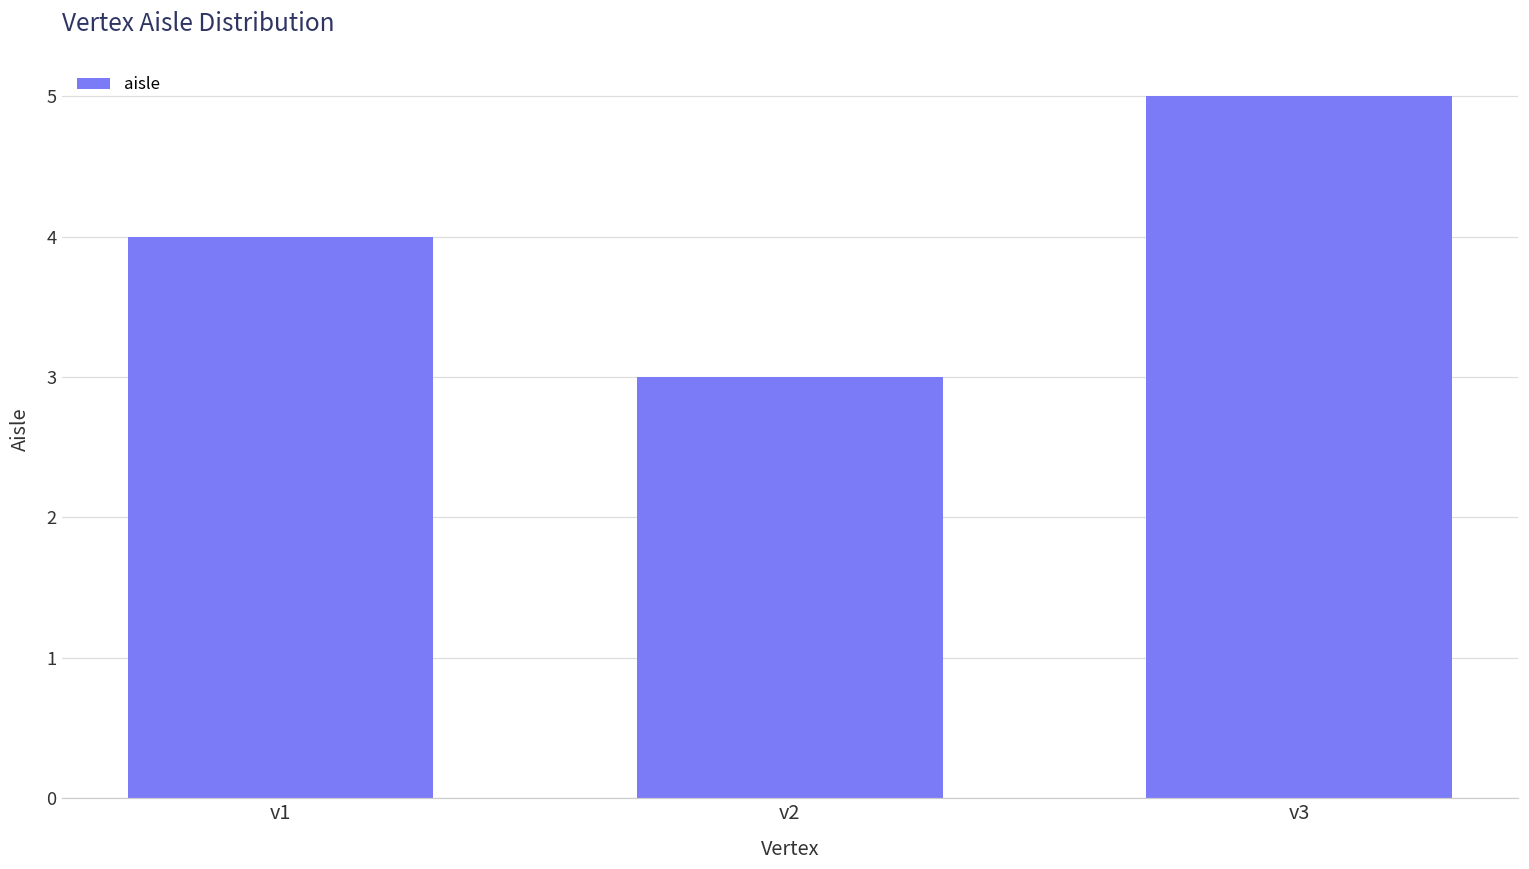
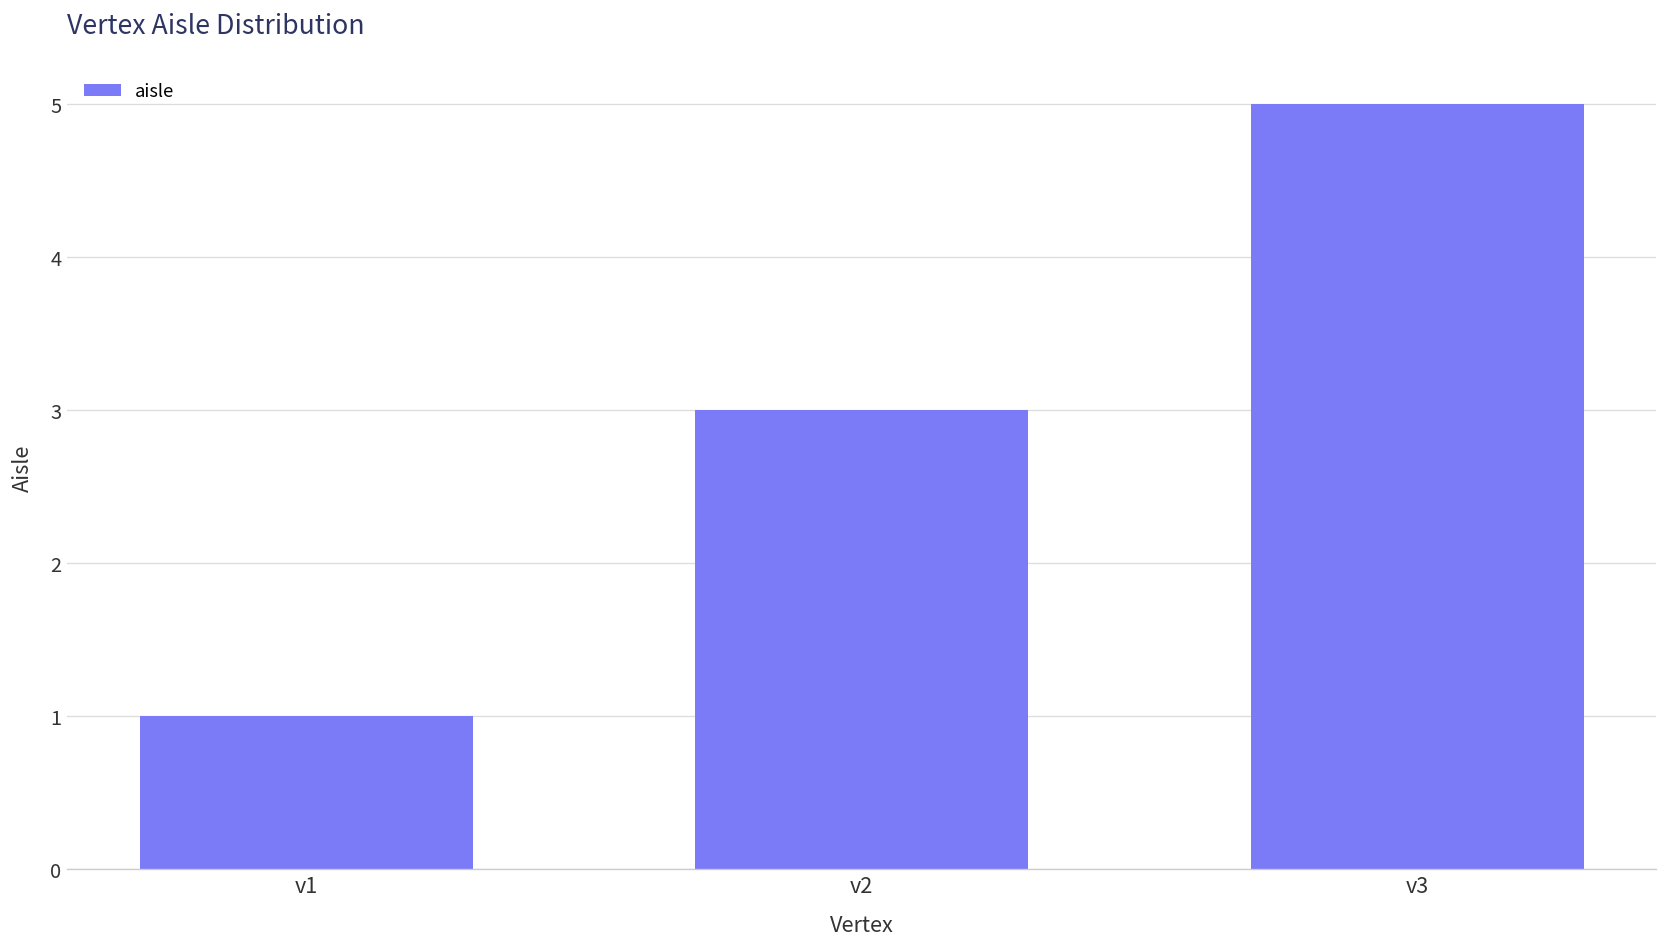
  {
-   "v1": 4,
+   "v1": 1,
    "v2": 3,
    "v3": 5
  }
